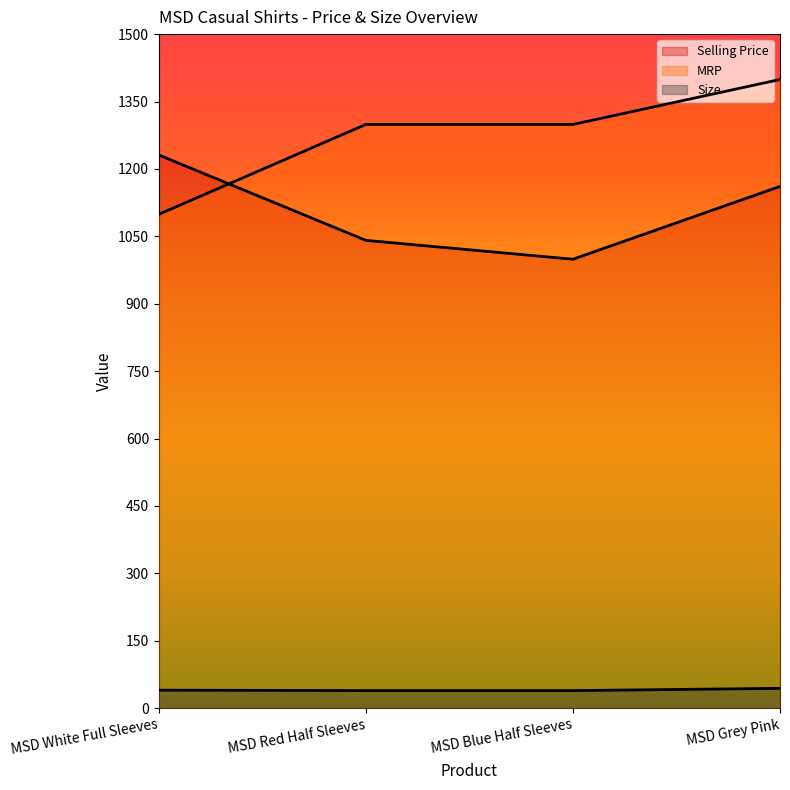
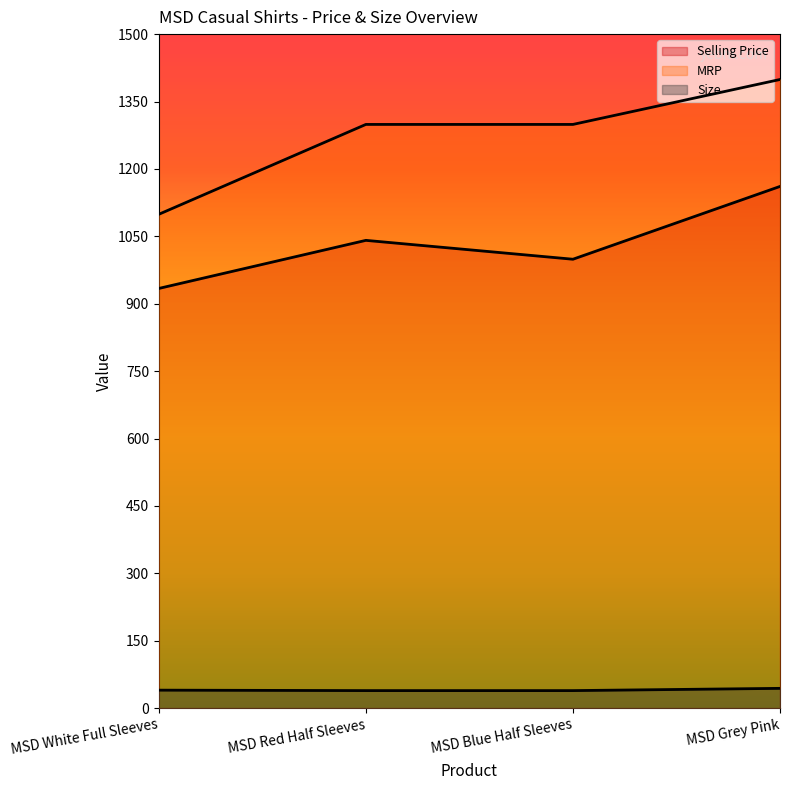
  {
    "Selling Price": {
-     "MSD White Full Sleeves": 1230,
+     "MSD White Full Sleeves": 930,
      "MSD Red Half Sleeves": 1040,
      "MSD Blue Half Sleeves": 1000,
      "MSD Grey Pink": 1160
    },
    "MRP": {
      "MSD White Full Sleeves": 1100,
      "MSD Red Half Sleeves": 1300,
      "MSD Blue Half Sleeves": 1300,
      "MSD Grey Pink": 1400
    },
    "Size": {
      "MSD White Full Sleeves": 40,
      "MSD Red Half Sleeves": 40,
      "MSD Blue Half Sleeves": 40,
      "MSD Grey Pink": 40
    }
  }
